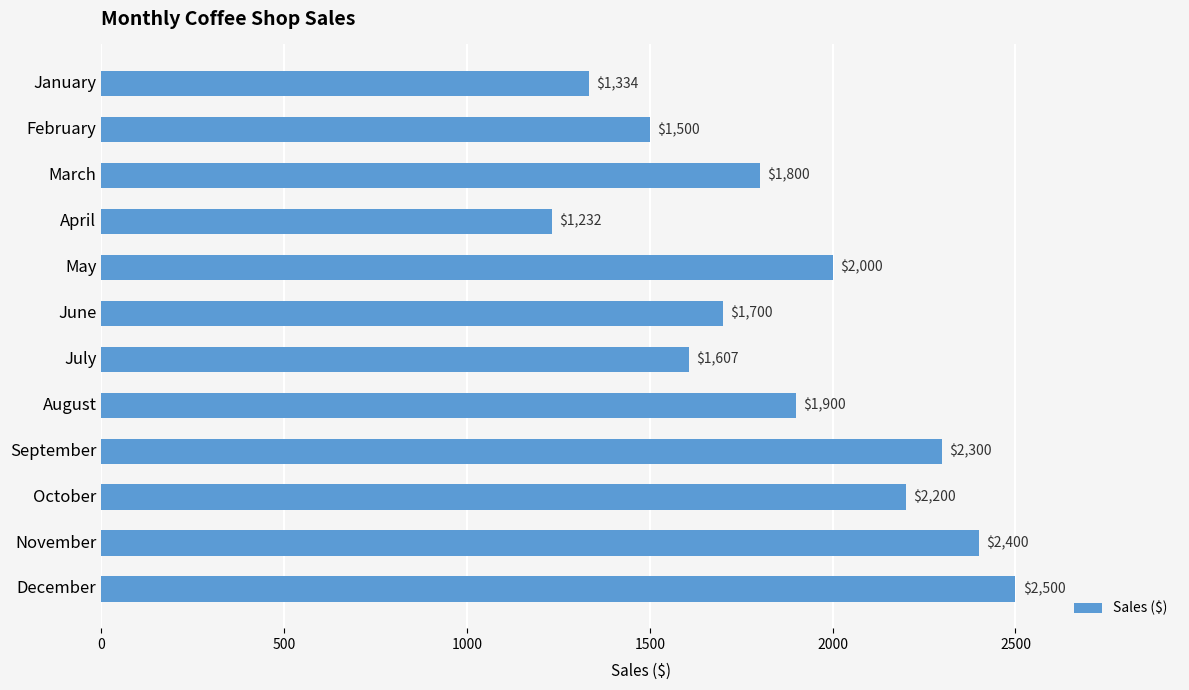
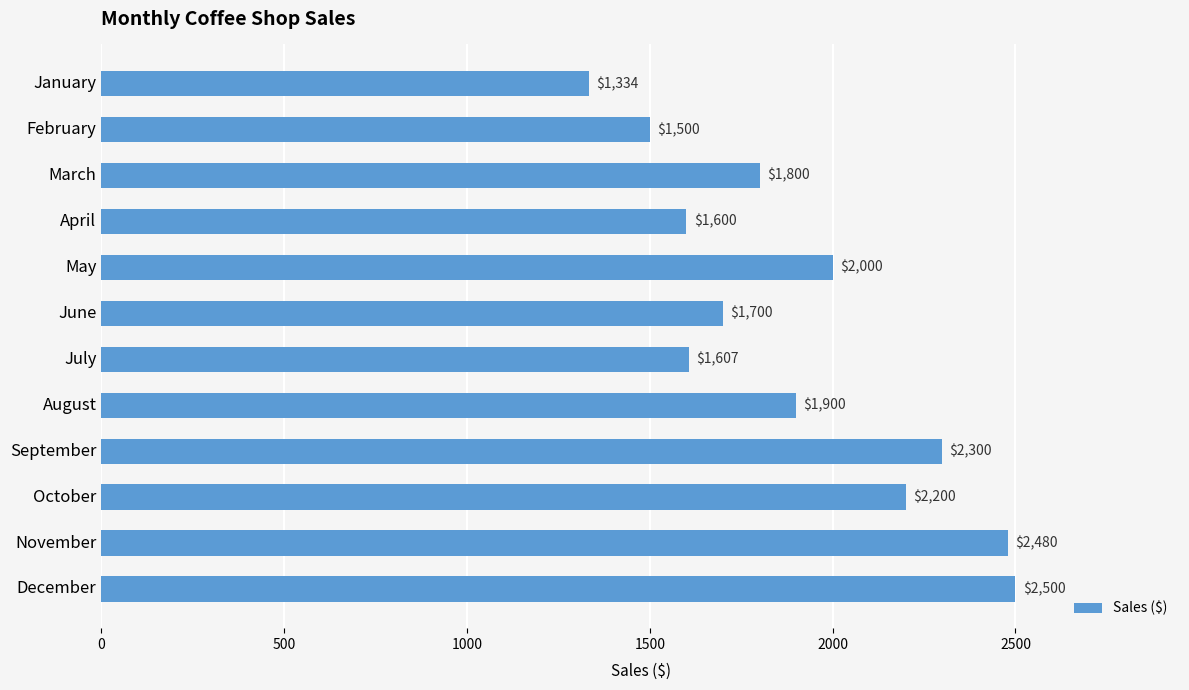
  {
    "January": "$1,334",
    "February": "$1,500",
    "March": "$1,800",
-   "April": "$1,232",
+   "April": "$1,600",
    "May": "$2,000",
    "June": "$1,700",
    "July": "$1,607",
    "August": "$1,900",
    "September": "$2,300",
    "October": "$2,200",
-   "November": "$2,400",
+   "November": "$2,480",
    "December": "$2,500"
  }
